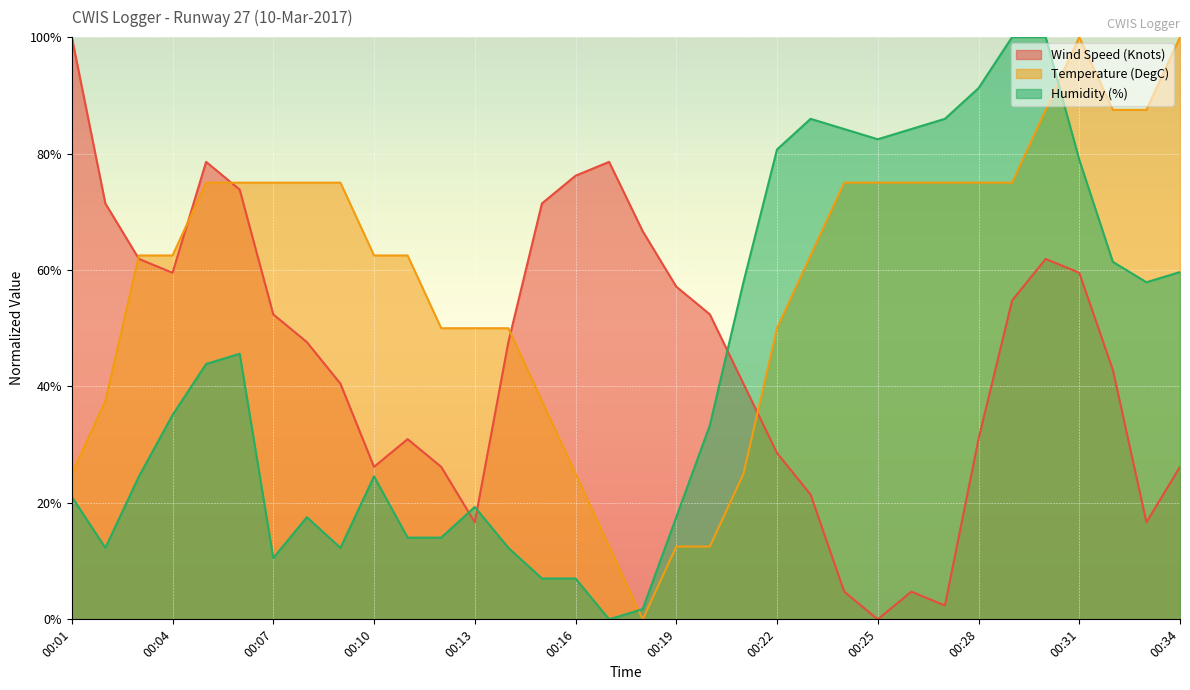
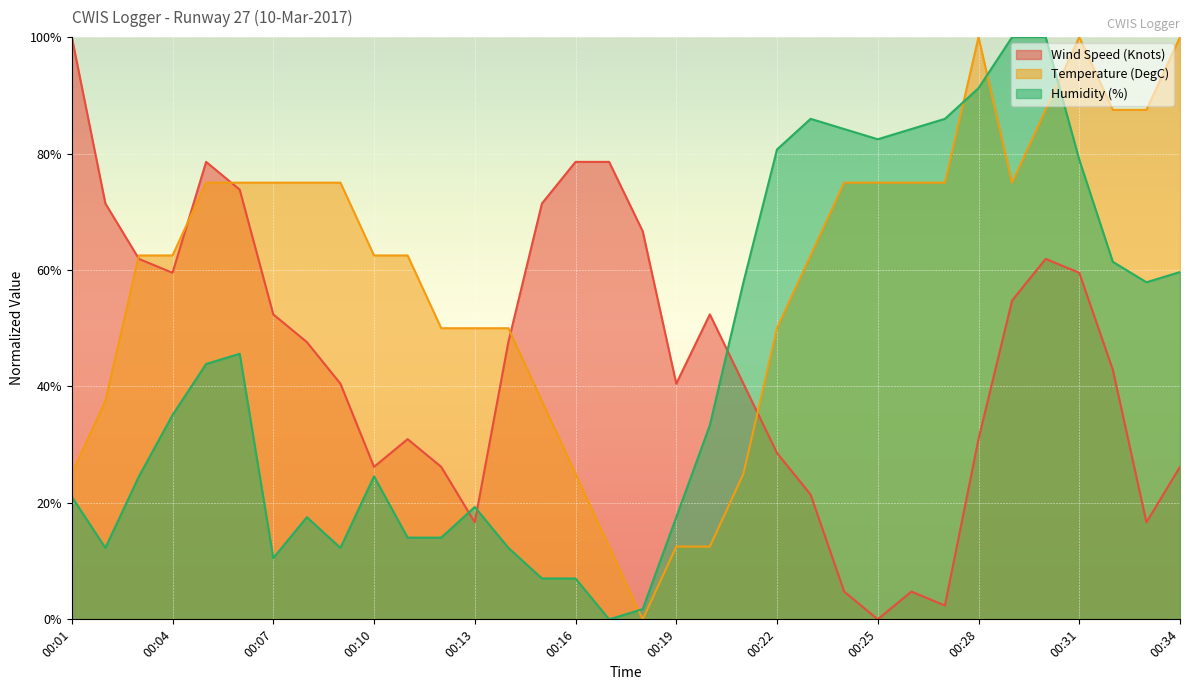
  {
    "Wind Speed (Knots)": {
      "00:01": "100%",
      "00:04": "60%",
      "00:07": "52%",
      "00:10": "26%",
      "00:13": "17%",
-     "00:16": "76%",
-     "00:19": "57%",
+     "00:16": "79%",
+     "00:19": "40%",
      "00:22": "29%",
      "00:25": "0%",
      "00:28": "31%",
      "00:31": "60%",
      "00:34": "26%"
    },
    "Temperature (DegC)": {
      "00:01": "25%",
      "00:04": "63%",
      "00:07": "75%",
      "00:10": "63%",
      "00:13": "50%",
      "00:16": "25%",
      "00:19": "12%",
      "00:22": "50%",
      "00:25": "75%",
-     "00:28": "75%",
+     "00:28": "100%",
      "00:31": "100%",
      "00:34": "100%"
    },
    "Humidity (%)": {
      "00:01": "21%",
      "00:04": "35%",
      "00:07": "11%",
      "00:10": "25%",
      "00:13": "19%",
      "00:16": "7%",
      "00:19": "18%",
      "00:22": "81%",
      "00:25": "82%",
      "00:28": "91%",
      "00:31": "79%",
      "00:34": "60%"
    }
  }
